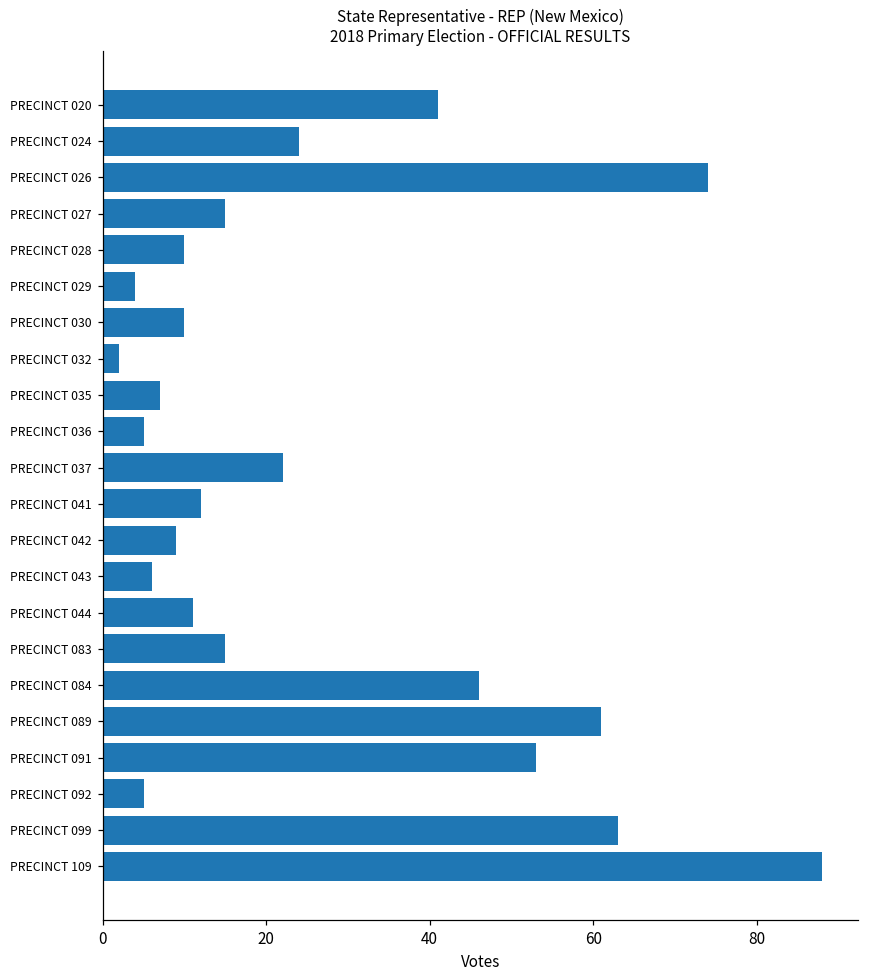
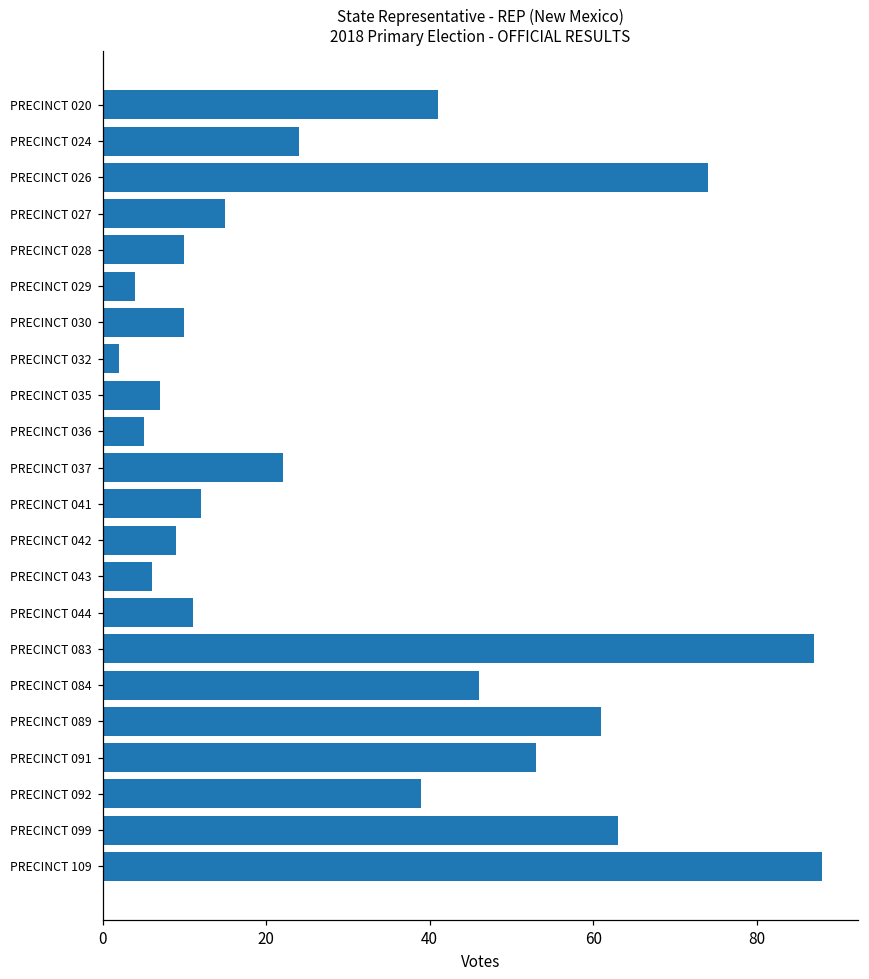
  {
    "PRECINCT 020": 41,
    "PRECINCT 024": 24,
    "PRECINCT 026": 74,
    "PRECINCT 027": 15,
    "PRECINCT 028": 10,
    "PRECINCT 029": 4,
    "PRECINCT 030": 10,
    "PRECINCT 032": 2,
    "PRECINCT 035": 7,
    "PRECINCT 036": 5,
    "PRECINCT 037": 22,
    "PRECINCT 041": 12,
    "PRECINCT 042": 9,
    "PRECINCT 043": 6,
    "PRECINCT 044": 11,
-   "PRECINCT 083": 15,
+   "PRECINCT 083": 87,
    "PRECINCT 084": 46,
    "PRECINCT 089": 61,
    "PRECINCT 091": 53,
-   "PRECINCT 092": 5,
+   "PRECINCT 092": 39,
    "PRECINCT 099": 63,
    "PRECINCT 109": 88
  }
